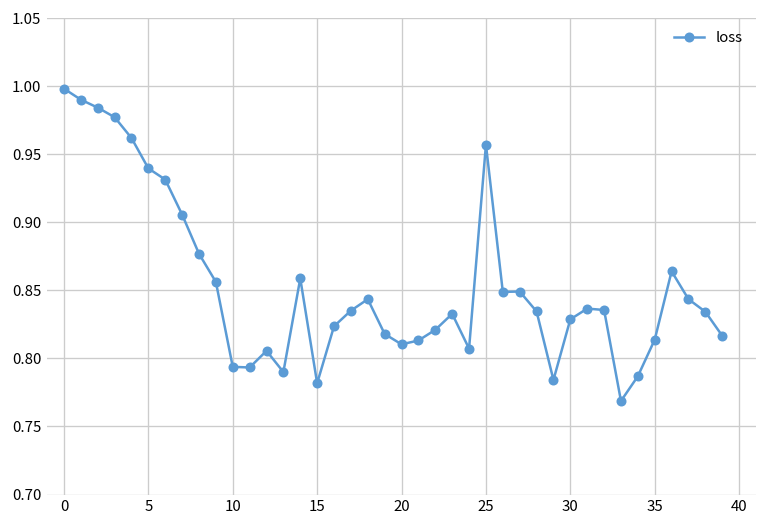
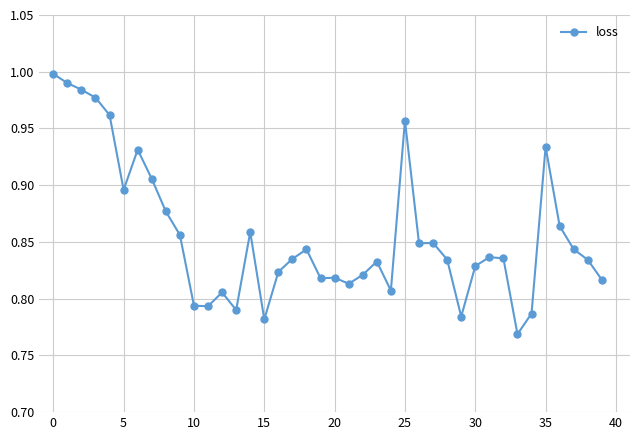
  {
    "0": 0.998,
-   "5": 0.940,
+   "5": 0.896,
    "10": 0.794,
    "15": 0.782,
-   "20": 0.810,
+   "20": 0.818,
    "25": 0.957,
    "30": 0.829,
-   "35": 0.814
+   "35": 0.934
  }
